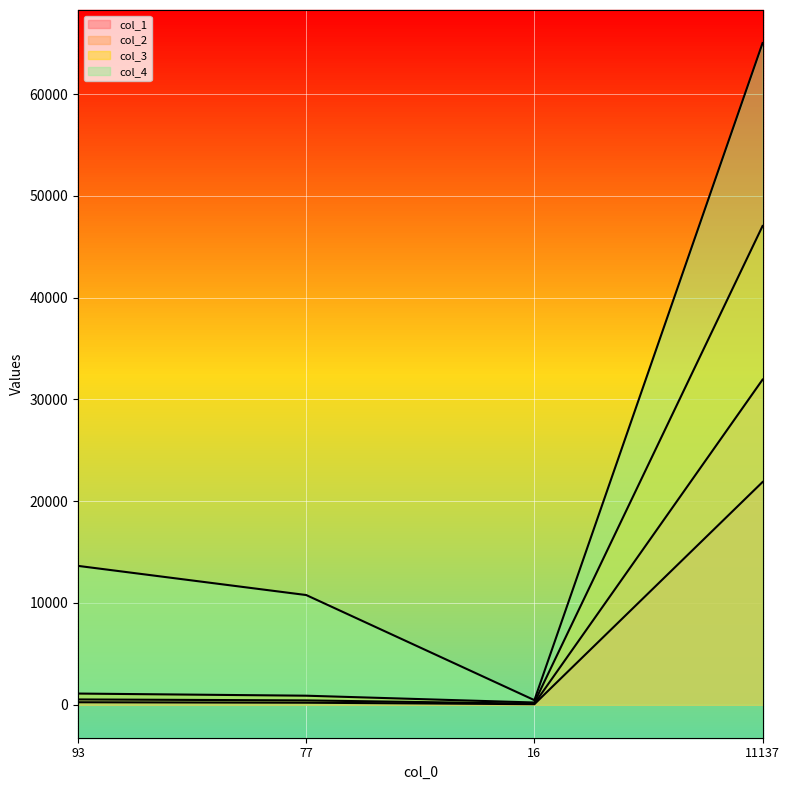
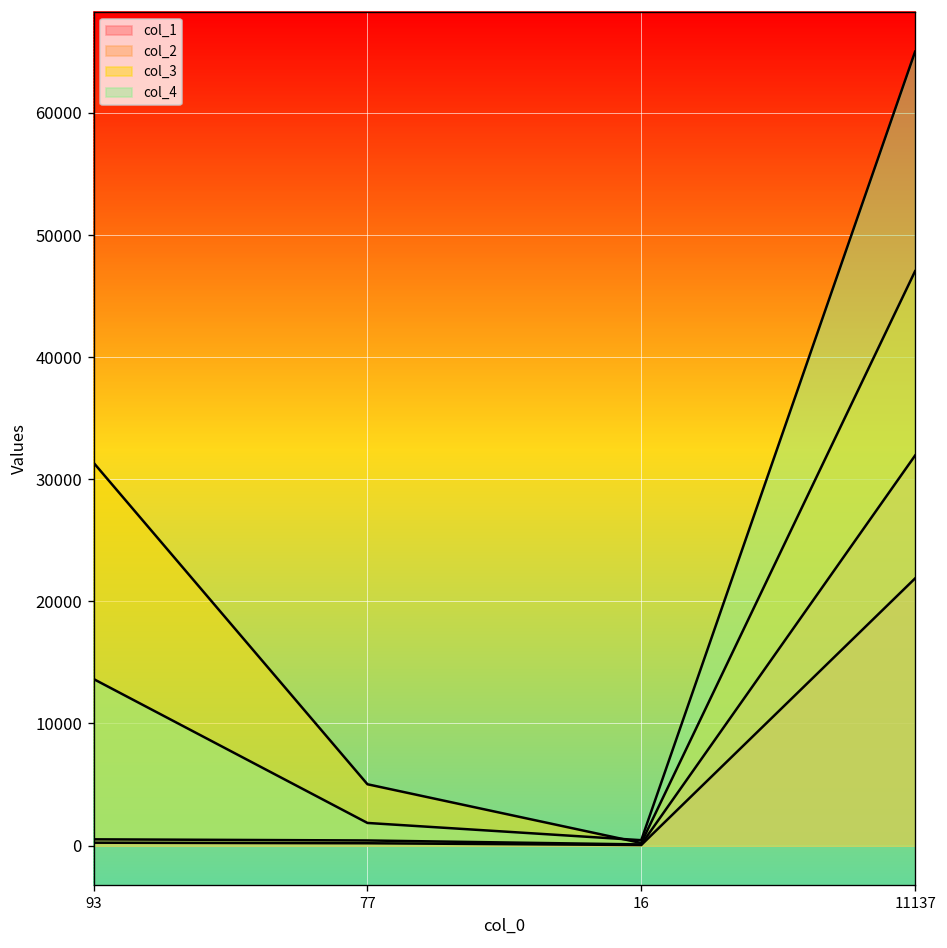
  {
    "col_3": {
-     "93": 1100,
-     "77": 900,
+     "93": 31400,
+     "77": 5000,
      "11137": 47000
    },
    "col_4": {
      "93": 13600,
-     "77": 10800,
+     "77": 1900,
      "11137": 65000
    }
  }
